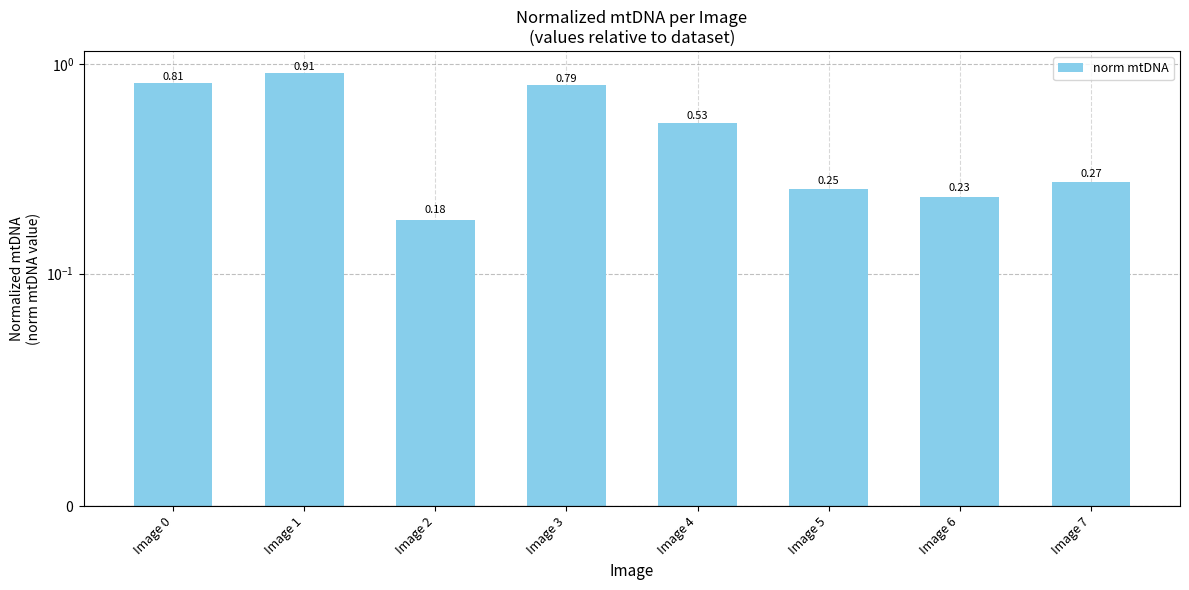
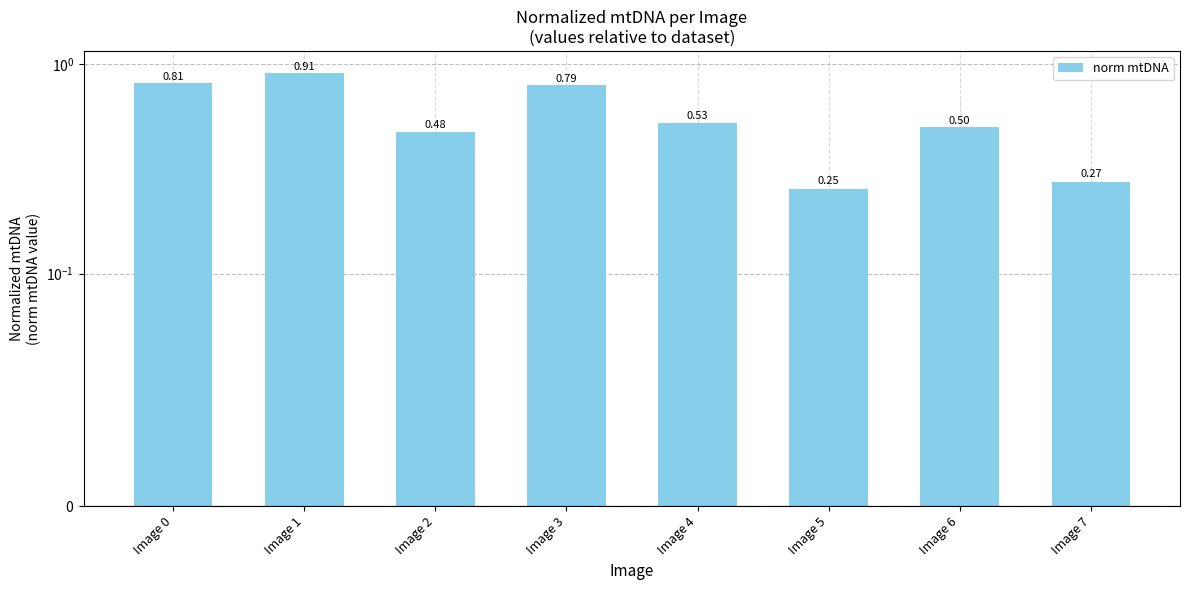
  {
    "Image 0": 0.81,
    "Image 1": 0.91,
-   "Image 2": 0.18,
+   "Image 2": 0.48,
    "Image 3": 0.79,
    "Image 4": 0.53,
    "Image 5": 0.25,
-   "Image 6": 0.23,
+   "Image 6": 0.50,
    "Image 7": 0.27
  }
